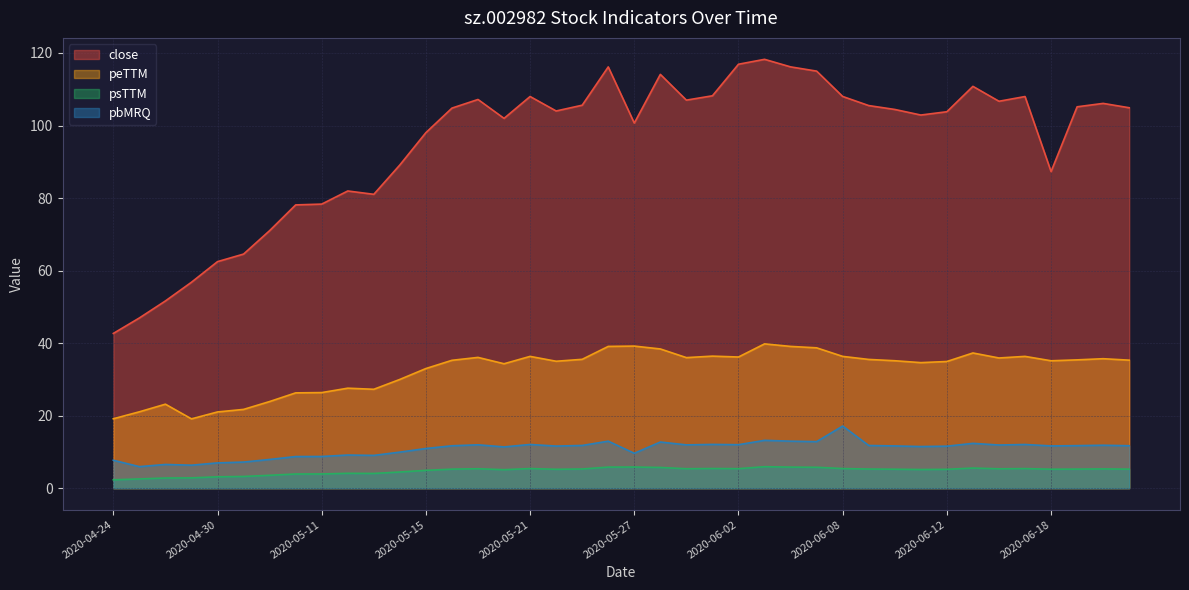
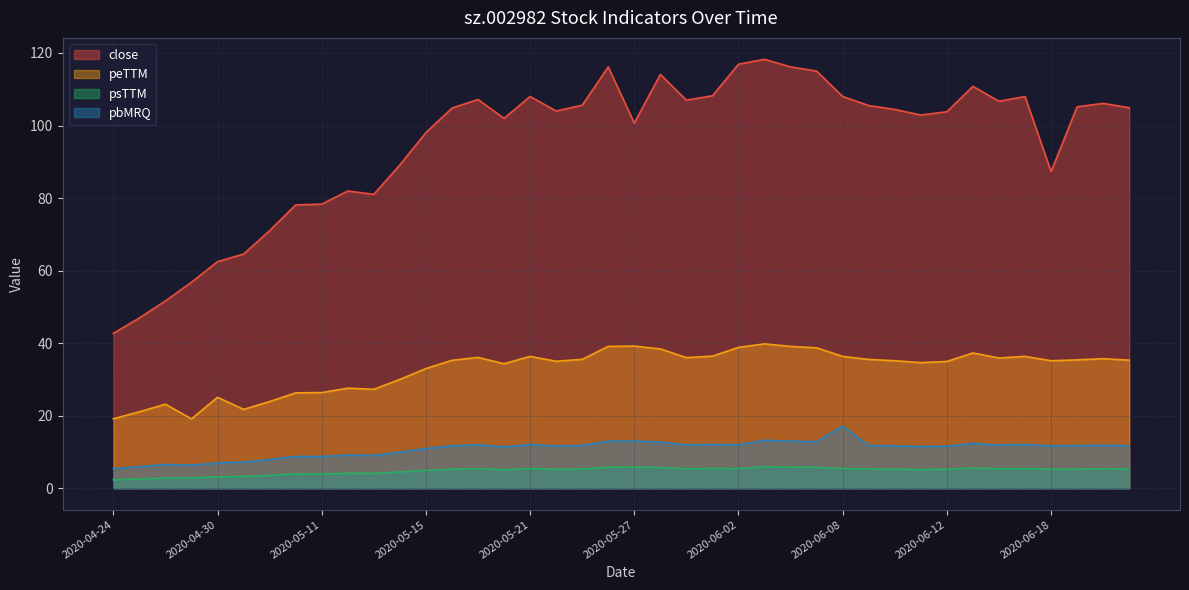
  {
    "close": {
      "2020-04-24": 43,
      "2020-04-30": 62,
      "2020-05-11": 78,
      "2020-05-15": 98,
      "2020-05-21": 108,
      "2020-05-27": 101,
      "2020-06-02": 117,
      "2020-06-08": 108,
      "2020-06-12": 104,
      "2020-06-18": 87
    },
    "peTTM": {
      "2020-04-24": 19,
-     "2020-04-30": 21,
+     "2020-04-30": 25,
      "2020-05-11": 26,
      "2020-05-15": 33,
      "2020-05-21": 36,
      "2020-05-27": 39,
-     "2020-06-02": 36,
+     "2020-06-02": 39,
      "2020-06-08": 36,
      "2020-06-12": 35,
      "2020-06-18": 35
    },
    "psTTM": {
      "2020-04-24": 2,
      "2020-04-30": 3,
      "2020-05-11": 4,
      "2020-05-15": 5,
      "2020-05-21": 5,
      "2020-05-27": 6,
      "2020-06-02": 5,
      "2020-06-08": 5,
      "2020-06-12": 5,
      "2020-06-18": 5
    },
    "pbMRQ": {
-     "2020-04-24": 8,
+     "2020-04-24": 5,
      "2020-04-30": 7,
      "2020-05-11": 9,
      "2020-05-15": 11,
      "2020-05-21": 12,
-     "2020-05-27": 10,
+     "2020-05-27": 13,
      "2020-06-02": 12,
      "2020-06-08": 17,
      "2020-06-12": 12,
      "2020-06-18": 12
    }
  }
